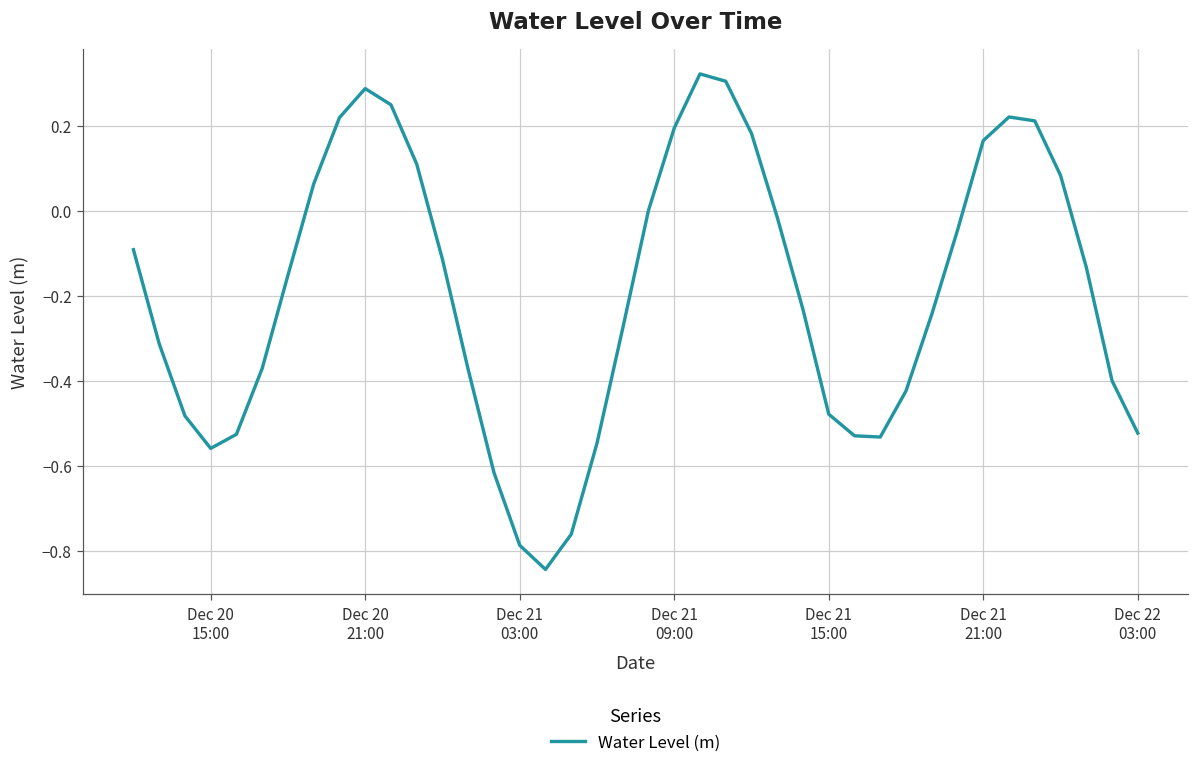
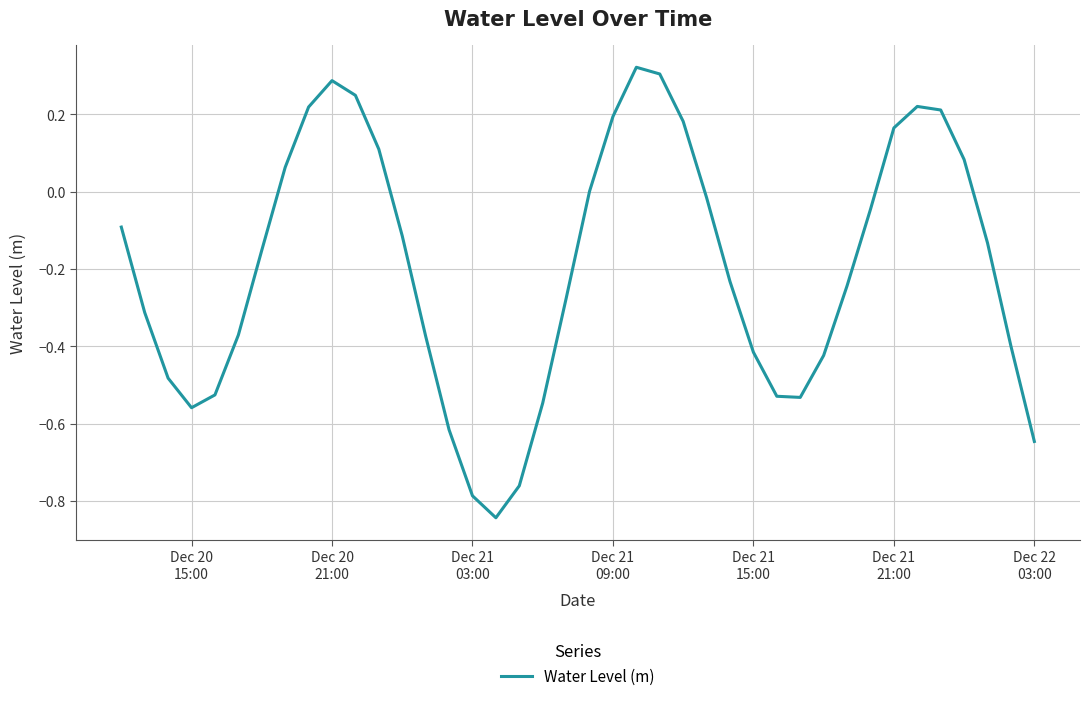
  {
    "Dec 20 15:00": -0.56,
    "Dec 20 21:00": 0.29,
    "Dec 21 03:00": -0.79,
    "Dec 21 09:00": 0.19,
-   "Dec 21 15:00": -0.48,
+   "Dec 21 15:00": -0.42,
    "Dec 21 21:00": 0.17,
-   "Dec 22 03:00": -0.52
+   "Dec 22 03:00": -0.65
  }
